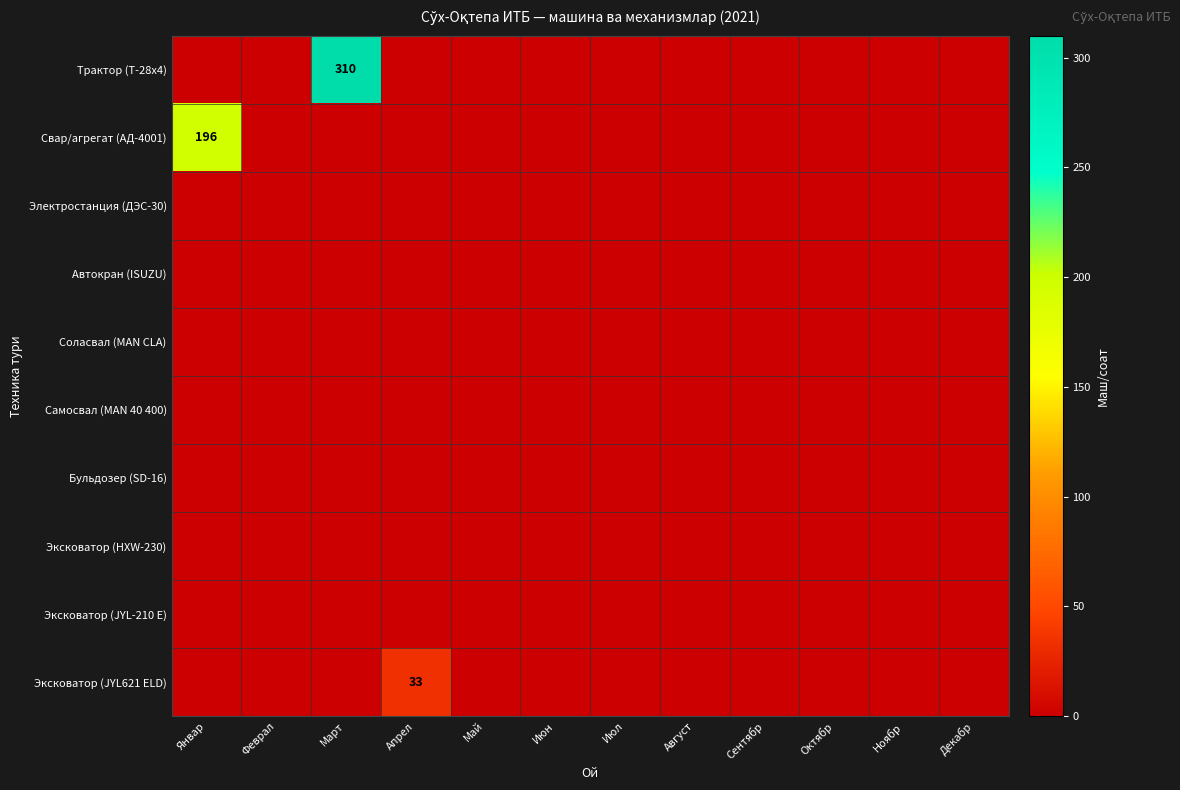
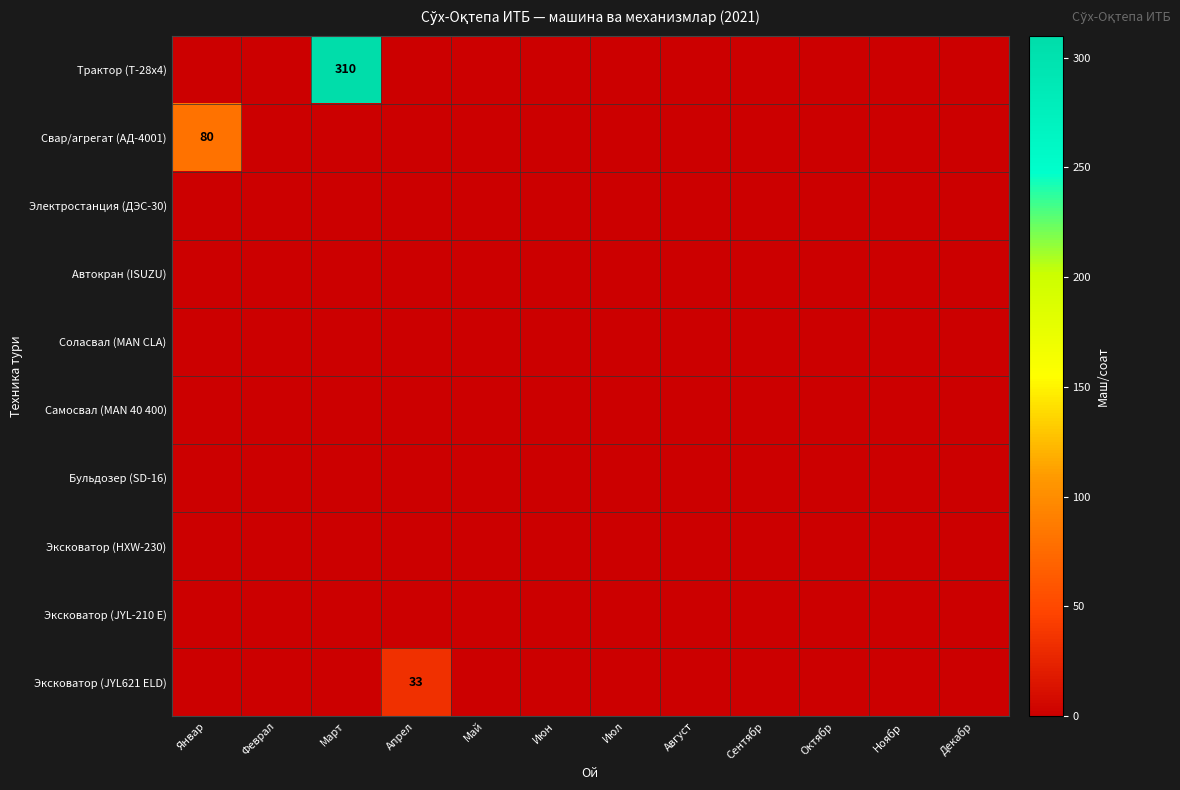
  {
    "Трактор (Т-28х4)": {
      "Март": 310
    },
    "Свар/агрегат (АД-4001)": {
-     "Январ": 196
+     "Январ": 80
    },
    "Эксковатор (JYL621 ELD)": {
      "Апрел": 33
    }
  }
